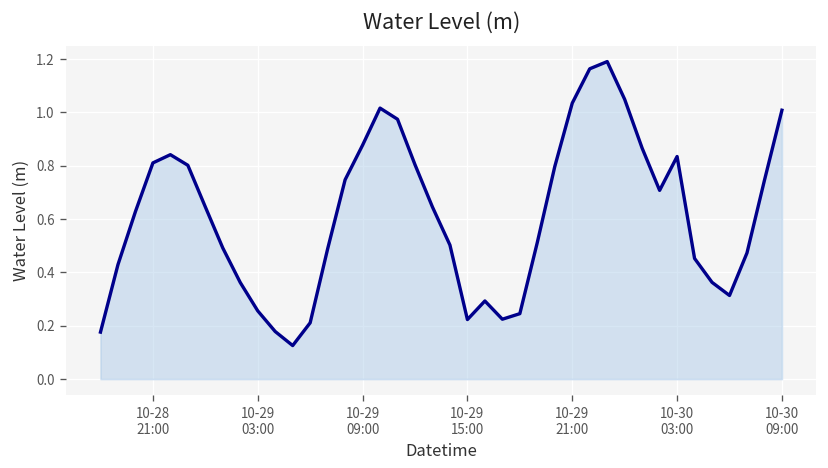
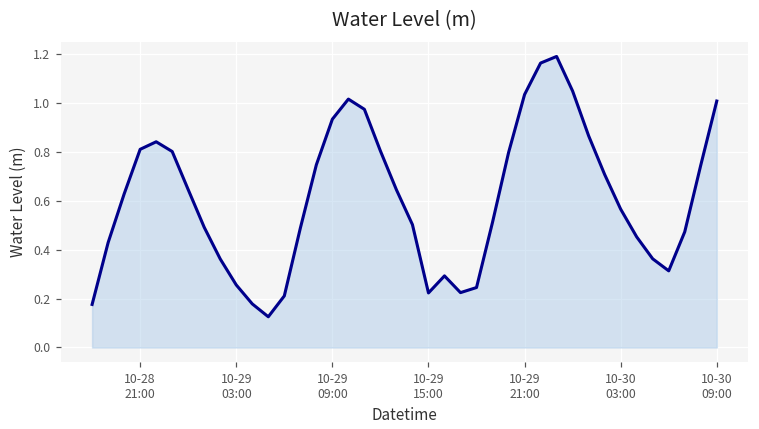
  {
    "10-28 21:00": 0.81,
    "10-29 03:00": 0.26,
-   "10-29 09:00": 0.88,
+   "10-29 09:00": 0.93,
    "10-29 15:00": 0.22,
    "10-29 21:00": 1.03,
-   "10-30 03:00": 0.83,
+   "10-30 03:00": 0.57,
    "10-30 09:00": 1.01
  }
